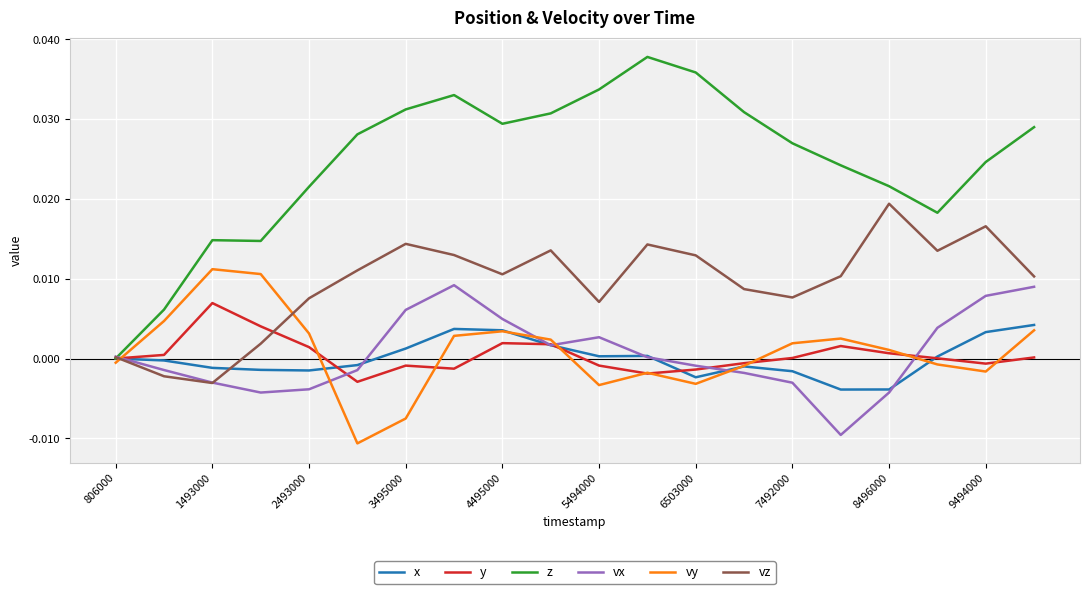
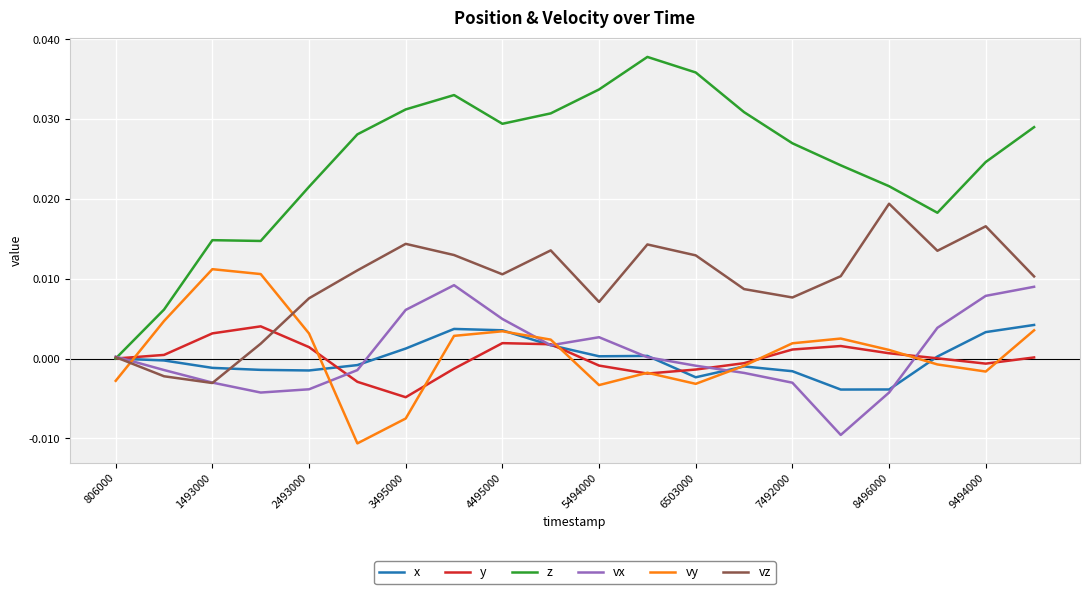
  {
    "x": {
      "1493000": -0.001,
      "2493000": -0.001,
      "3495000": 0.001,
      "5494000": 0.000,
      "6503000": -0.002,
      "7492000": -0.002,
      "8496000": -0.004,
      "9494000": 0.003
    },
    "y": {
-     "1493000": 0.007,
+     "1493000": 0.003,
      "2493000": 0.001,
-     "3495000": -0.001,
+     "3495000": -0.005,
      "4495000": 0.002,
      "5494000": -0.001,
      "6503000": -0.001,
-     "7492000": 0.000,
+     "7492000": 0.001,
      "8496000": 0.001,
      "9494000": -0.001
    },
    "z": {
      "1493000": 0.015,
      "2493000": 0.022,
      "3495000": 0.031,
      "4495000": 0.029,
      "5494000": 0.034,
      "6503000": 0.036,
      "7492000": 0.027,
      "8496000": 0.022,
      "9494000": 0.025
    },
    "vx": {
      "2493000": -0.004,
      "3495000": 0.006,
      "4495000": 0.005,
      "5494000": 0.003,
      "6503000": -0.001,
      "7492000": -0.003,
      "8496000": -0.004,
      "9494000": 0.008
    },
    "vy": {
-     "806000": -0.001,
+     "806000": -0.003,
      "1493000": 0.011,
      "2493000": 0.003,
      "3495000": -0.008,
      "5494000": -0.003,
      "6503000": -0.003,
      "7492000": 0.002,
      "8496000": 0.001,
      "9494000": -0.002
    },
    "vz": {
      "2493000": 0.008,
      "3495000": 0.014,
      "4495000": 0.011,
      "5494000": 0.007,
      "6503000": 0.013,
      "7492000": 0.008,
      "8496000": 0.019,
      "9494000": 0.017
    }
  }
